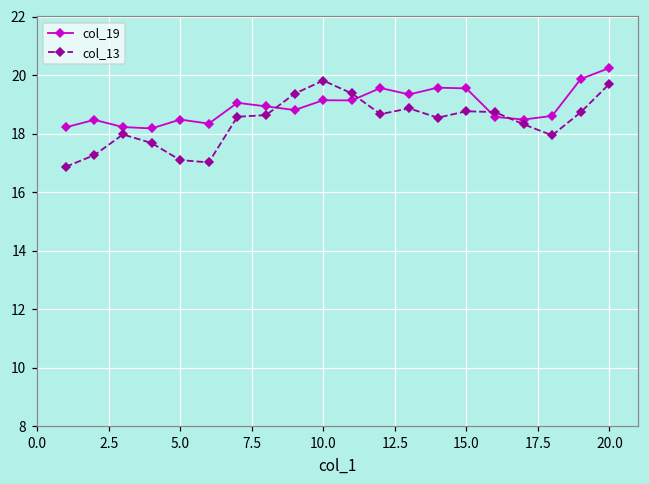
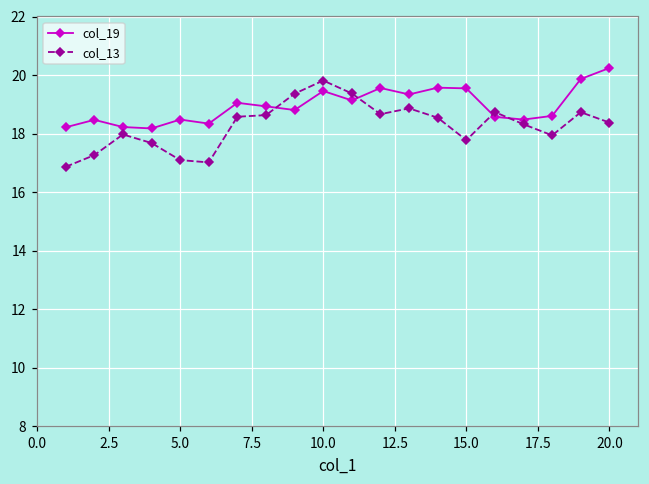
  {
    "col_19": {
      "5.0": 18.5,
-     "10.0": 19.1,
+     "10.0": 19.5,
      "15.0": 19.5,
      "20.0": 20.2
    },
    "col_13": {
      "5.0": 17.1,
      "10.0": 19.8,
-     "15.0": 18.8,
-     "20.0": 19.7
+     "15.0": 17.8,
+     "20.0": 18.4
    }
  }
